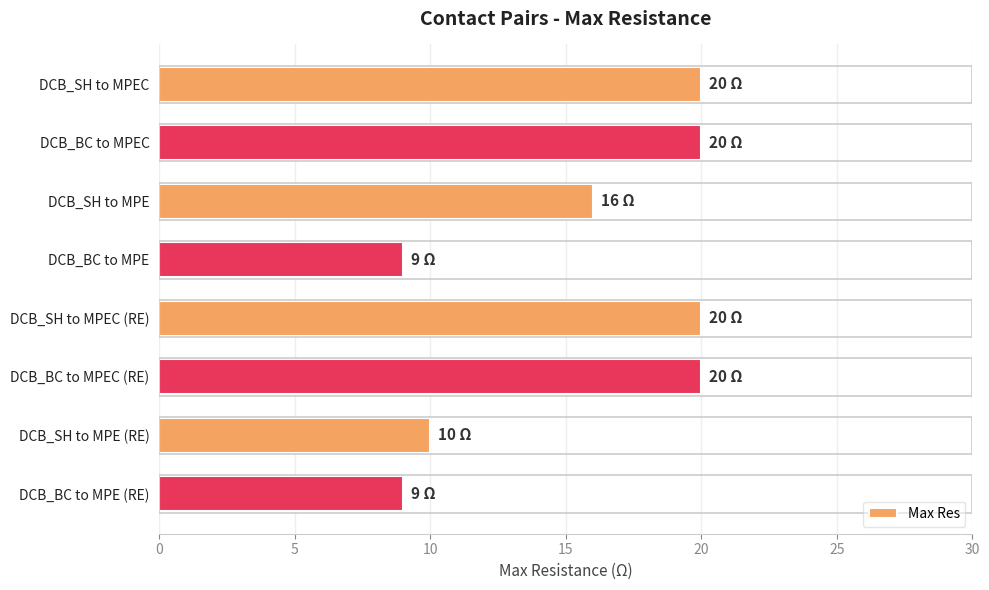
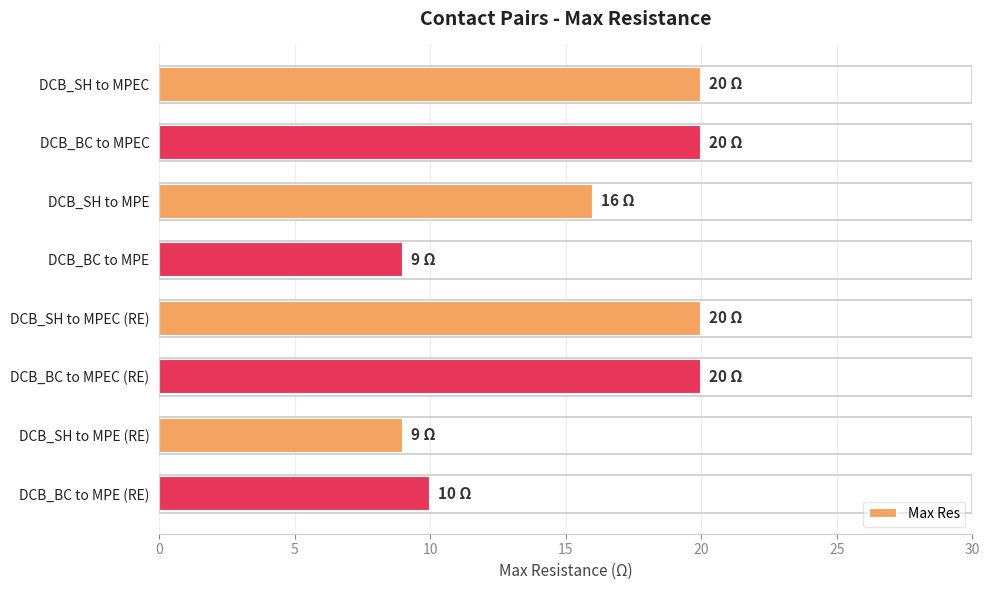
  {
    "DCB_SH to MPEC": 20,
    "DCB_BC to MPEC": 20,
    "DCB_SH to MPE": 16,
    "DCB_BC to MPE": 9,
    "DCB_SH to MPEC (RE)": 20,
    "DCB_BC to MPEC (RE)": 20,
-   "DCB_SH to MPE (RE)": 10,
-   "DCB_BC to MPE (RE)": 9
+   "DCB_SH to MPE (RE)": 9,
+   "DCB_BC to MPE (RE)": 10
  }
